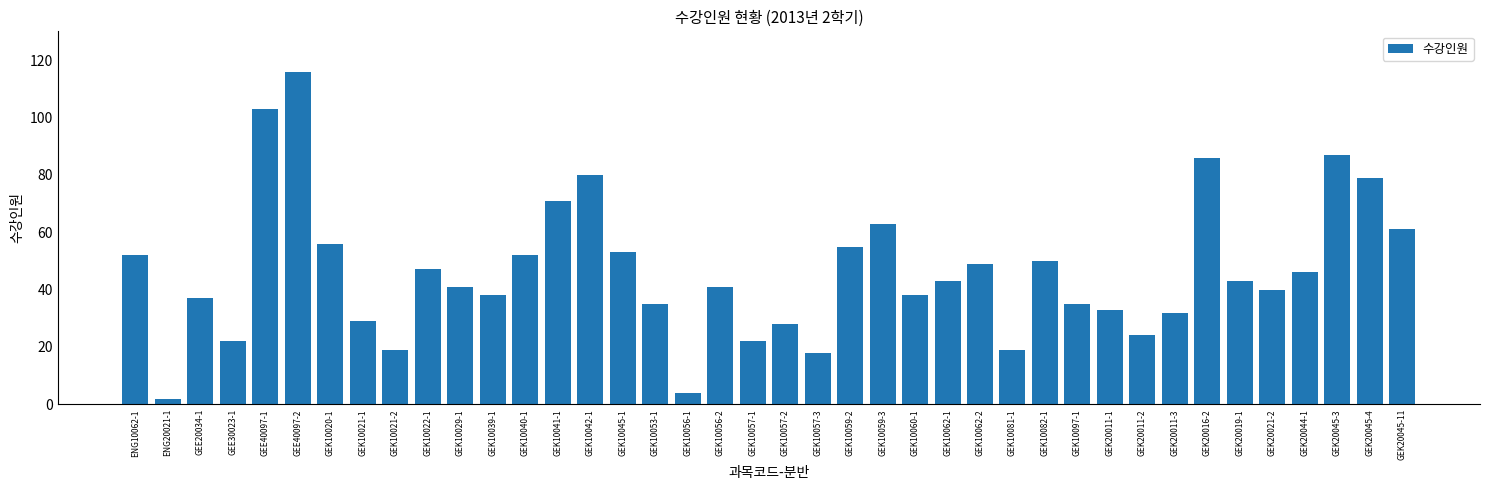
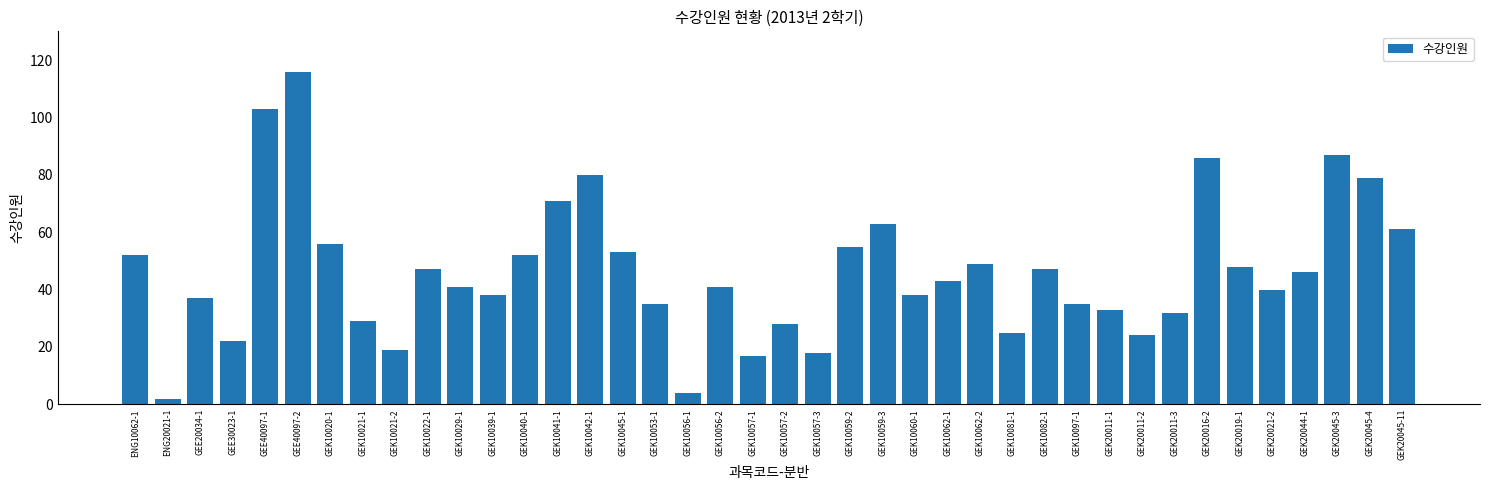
  {
    "ENG10062-1": 52,
    "ENG20021-1": 2,
    "GEE20034-1": 37,
    "GEE30023-1": 22,
    "GEE40097-1": 103,
    "GEE40097-2": 116,
    "GEK10020-1": 56,
    "GEK10021-1": 29,
    "GEK10021-2": 19,
    "GEK10022-1": 47,
    "GEK10029-1": 41,
    "GEK10039-1": 38,
    "GEK10040-1": 52,
    "GEK10041-1": 71,
    "GEK10042-1": 80,
    "GEK10045-1": 53,
    "GEK10053-1": 35,
    "GEK10056-1": 4,
    "GEK10056-2": 41,
-   "GEK10057-1": 22,
+   "GEK10057-1": 17,
    "GEK10057-2": 28,
    "GEK10057-3": 18,
    "GEK10059-2": 55,
    "GEK10059-3": 63,
    "GEK10060-1": 38,
    "GEK10062-1": 43,
    "GEK10062-2": 49,
-   "GEK10081-1": 19,
-   "GEK10082-1": 50,
+   "GEK10081-1": 25,
+   "GEK10082-1": 47,
    "GEK10097-1": 35,
    "GEK20011-1": 33,
    "GEK20011-2": 24,
    "GEK20011-3": 32,
    "GEK20016-2": 86,
-   "GEK20019-1": 43,
+   "GEK20019-1": 48,
    "GEK20021-2": 40,
    "GEK20044-1": 46,
    "GEK20045-3": 87,
    "GEK20045-4": 79,
    "GEK20045-11": 61
  }
